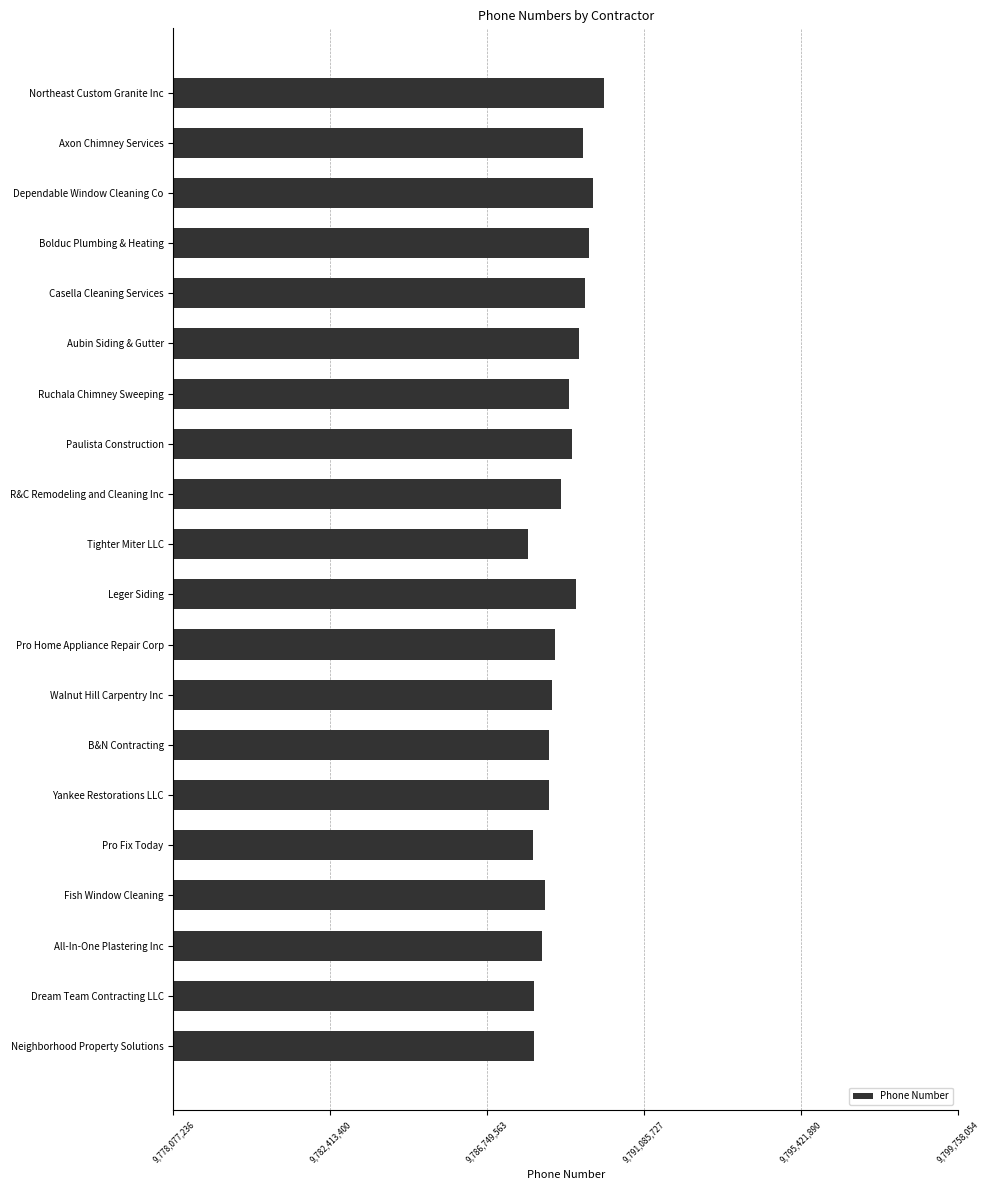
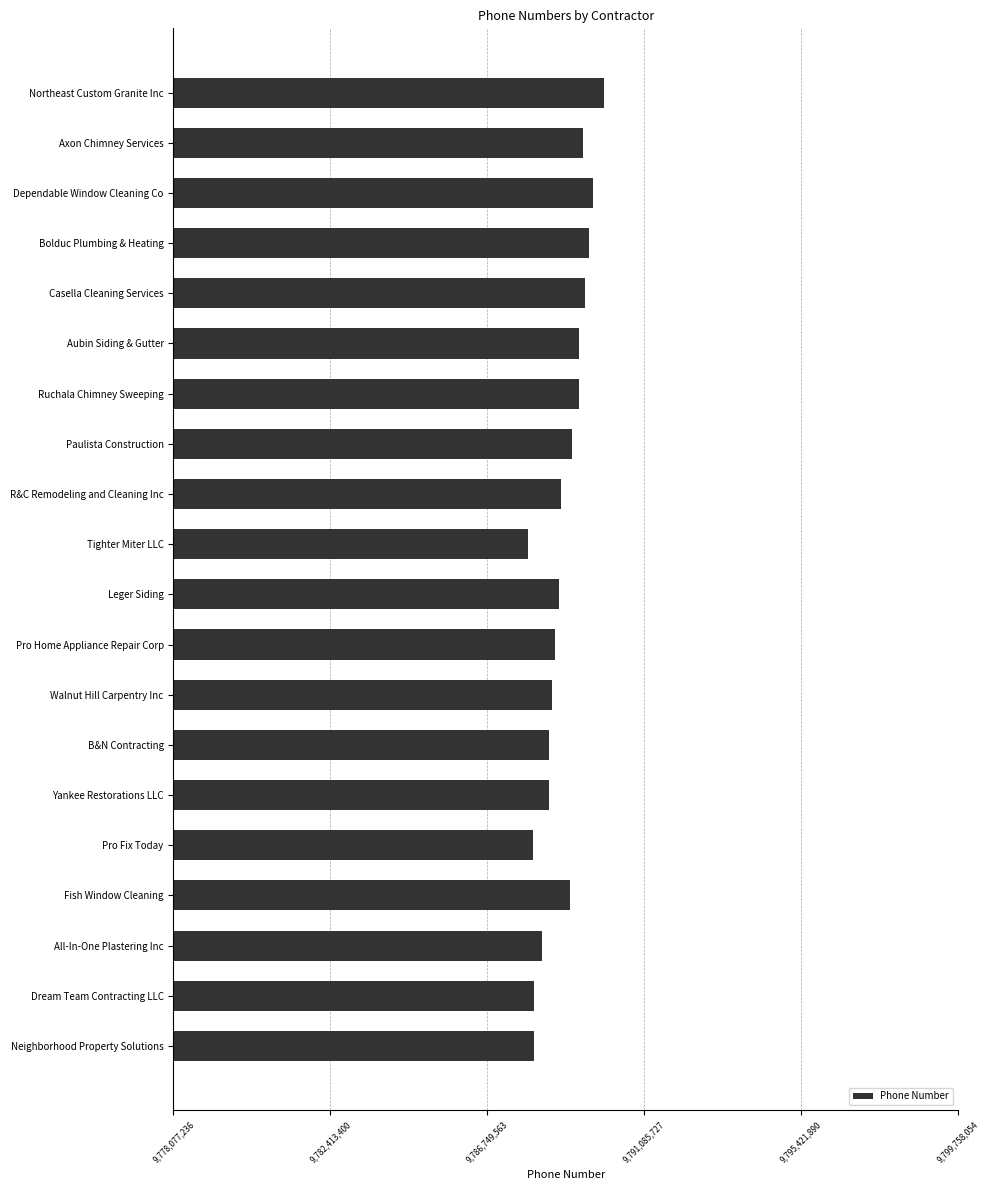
  {
    "Northeast Custom Granite Inc": "9,790,000,000",
    "Axon Chimney Services": "9,789,400,000",
    "Dependable Window Cleaning Co": "9,789,700,000",
    "Bolduc Plumbing & Heating": "9,789,600,000",
    "Casella Cleaning Services": "9,789,400,000",
    "Aubin Siding & Gutter": "9,789,300,000",
-   "Ruchala Chimney Sweeping": "9,789,000,000",
+   "Ruchala Chimney Sweeping": "9,789,300,000",
    "Paulista Construction": "9,789,100,000",
    "R&C Remodeling and Cleaning Inc": "9,788,800,000",
    "Tighter Miter LLC": "9,787,900,000",
-   "Leger Siding": "9,789,200,000",
+   "Leger Siding": "9,788,700,000",
    "Pro Home Appliance Repair Corp": "9,788,600,000",
    "Walnut Hill Carpentry Inc": "9,788,600,000",
    "B&N Contracting": "9,788,500,000",
    "Yankee Restorations LLC": "9,788,500,000",
    "Pro Fix Today": "9,788,000,000",
-   "Fish Window Cleaning": "9,788,300,000",
+   "Fish Window Cleaning": "9,789,000,000",
    "All-In-One Plastering Inc": "9,788,300,000",
    "Dream Team Contracting LLC": "9,788,000,000",
    "Neighborhood Property Solutions": "9,788,000,000"
  }
